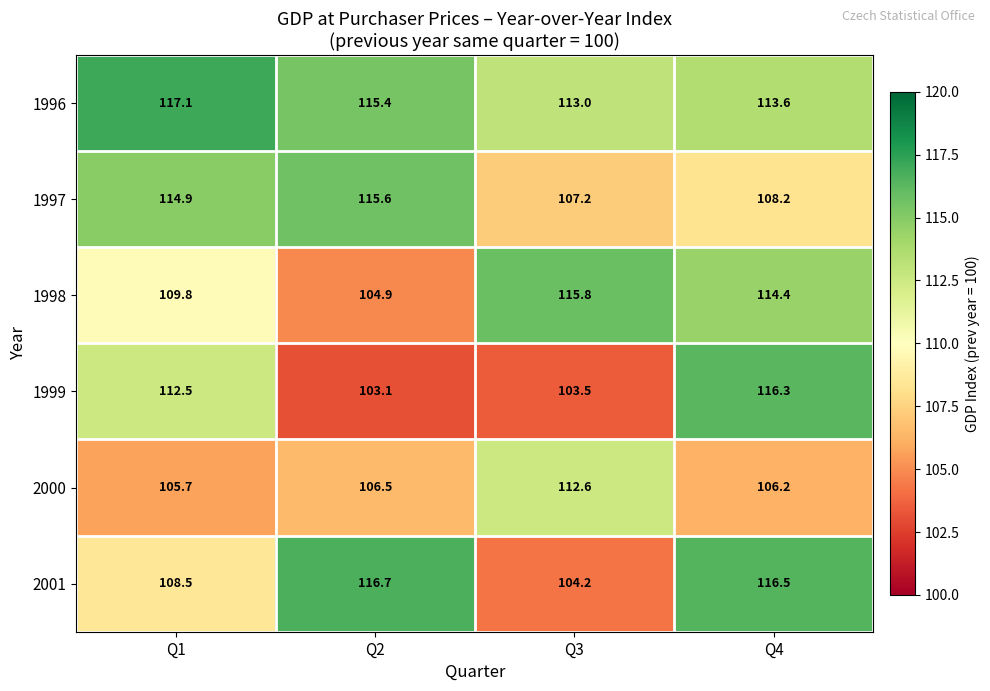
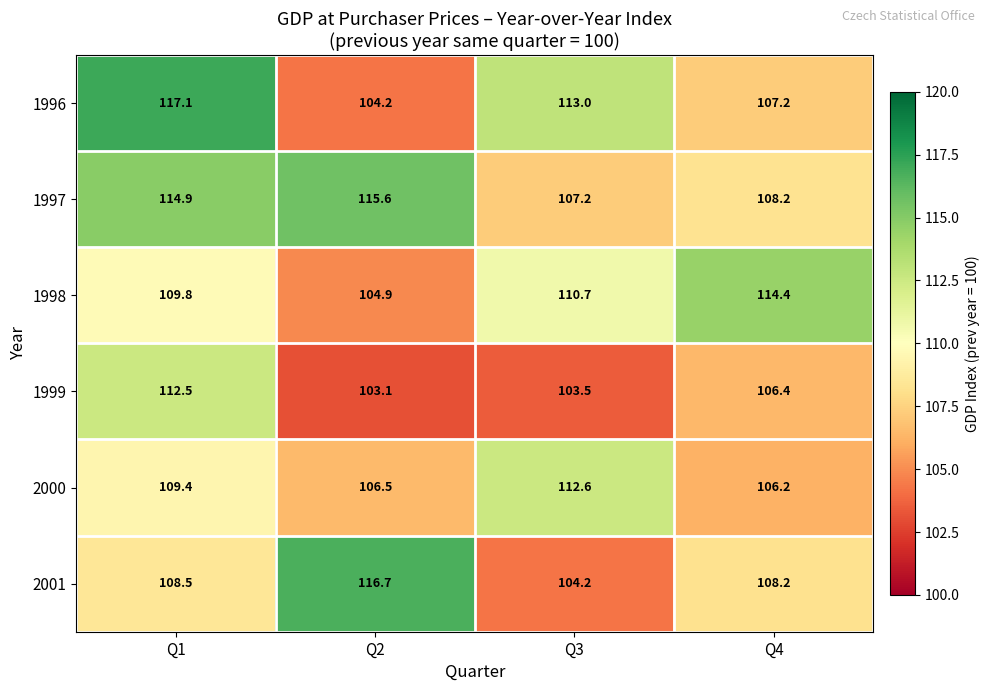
  {
    "1996": {
      "Q1": 117.1,
-     "Q2": 115.4,
+     "Q2": 104.2,
      "Q3": 113.0,
-     "Q4": 113.6
+     "Q4": 107.2
    },
    "1997": {
      "Q1": 114.9,
      "Q2": 115.6,
      "Q3": 107.2,
      "Q4": 108.2
    },
    "1998": {
      "Q1": 109.8,
      "Q2": 104.9,
-     "Q3": 115.8,
+     "Q3": 110.7,
      "Q4": 114.4
    },
    "1999": {
      "Q1": 112.5,
      "Q2": 103.1,
      "Q3": 103.5,
-     "Q4": 116.3
+     "Q4": 106.4
    },
    "2000": {
-     "Q1": 105.7,
+     "Q1": 109.4,
      "Q2": 106.5,
      "Q3": 112.6,
      "Q4": 106.2
    },
    "2001": {
      "Q1": 108.5,
      "Q2": 116.7,
      "Q3": 104.2,
-     "Q4": 116.5
+     "Q4": 108.2
    }
  }
